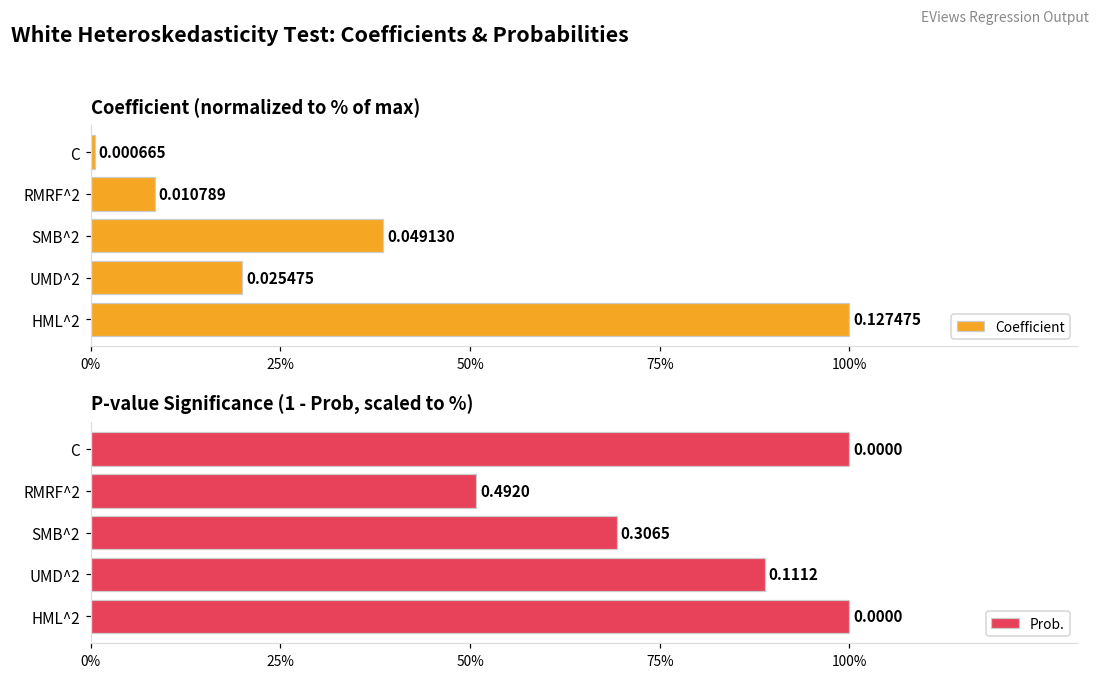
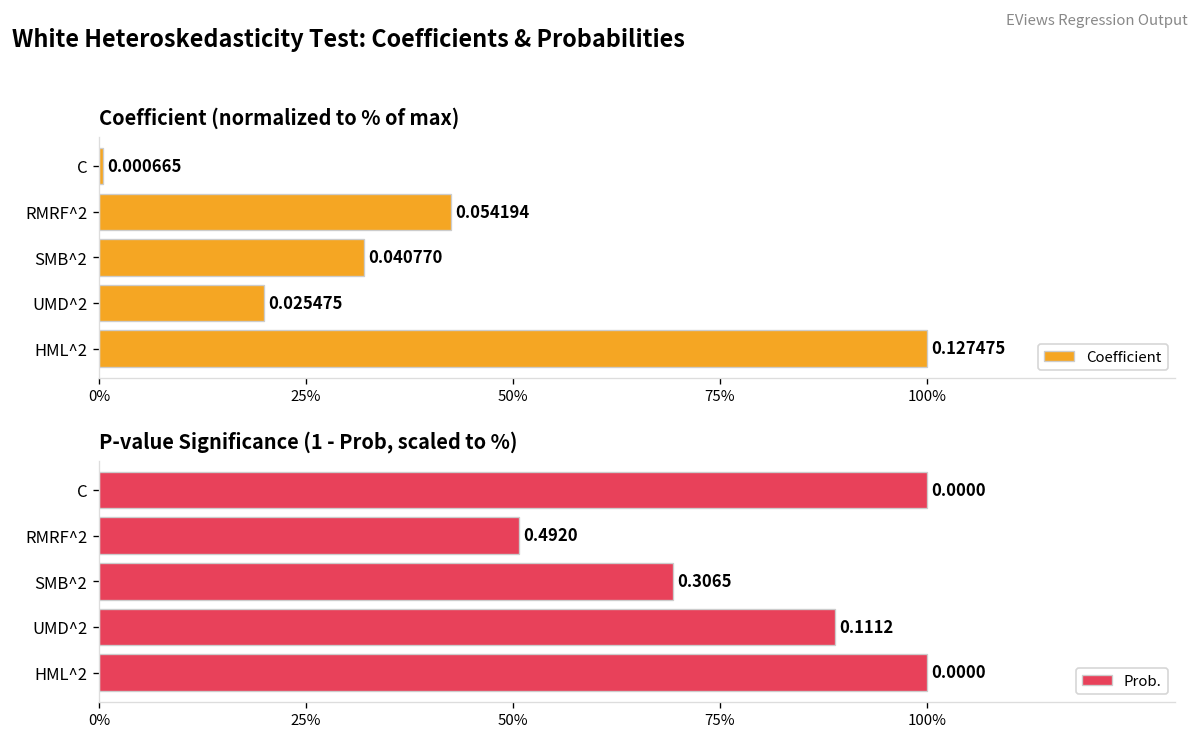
  {
    "Coefficient (normalized to % of max)": {
-     "RMRF^2": 0.010789,
-     "SMB^2": 0.049130
+     "RMRF^2": 0.054194,
+     "SMB^2": 0.040770
    }
  }
